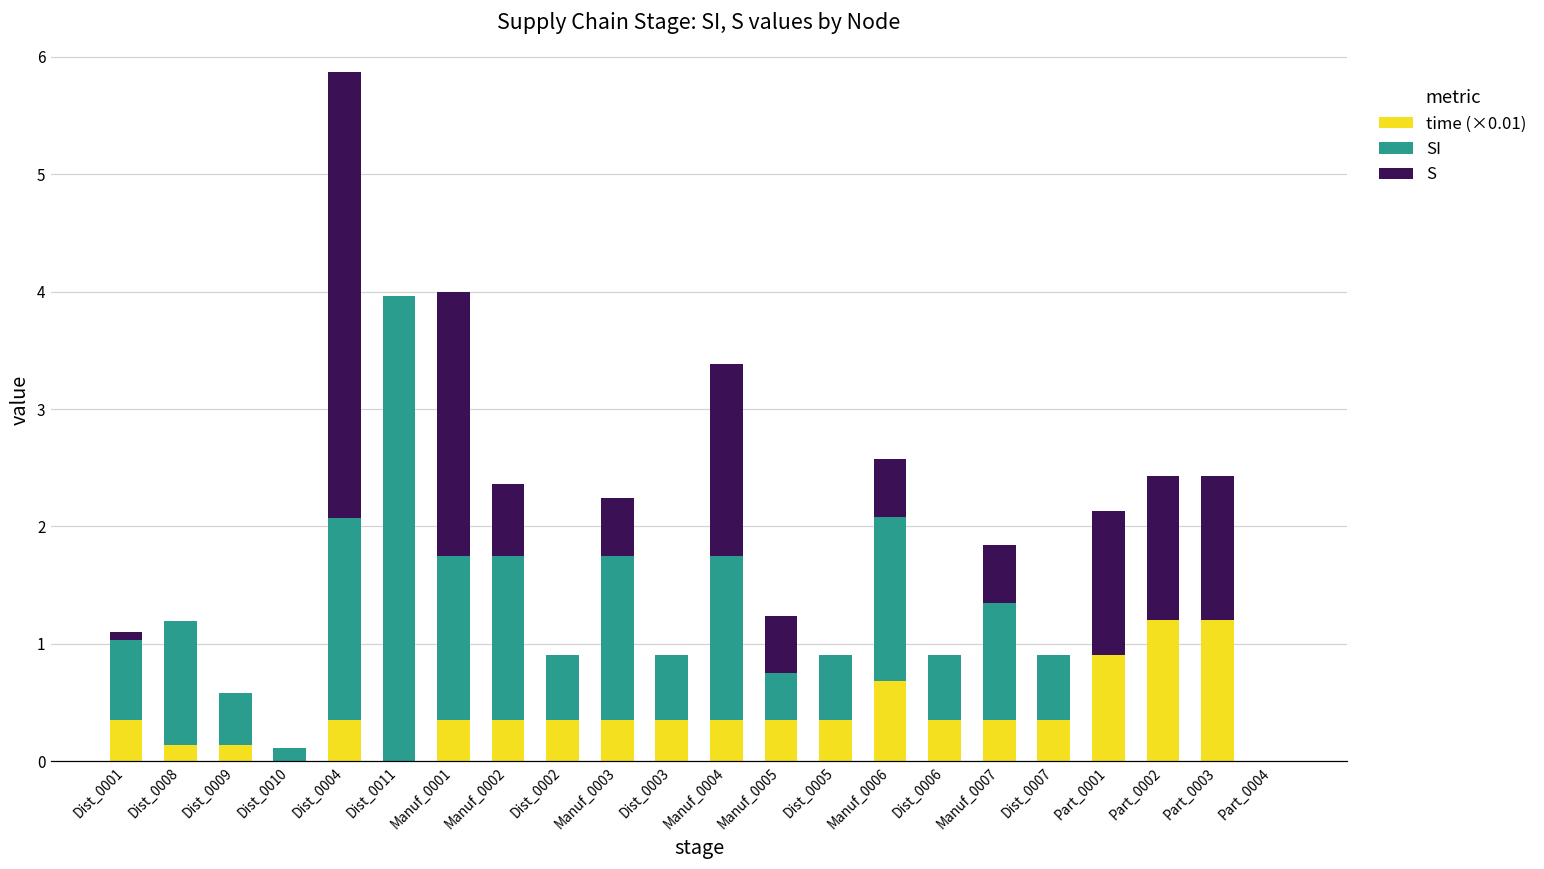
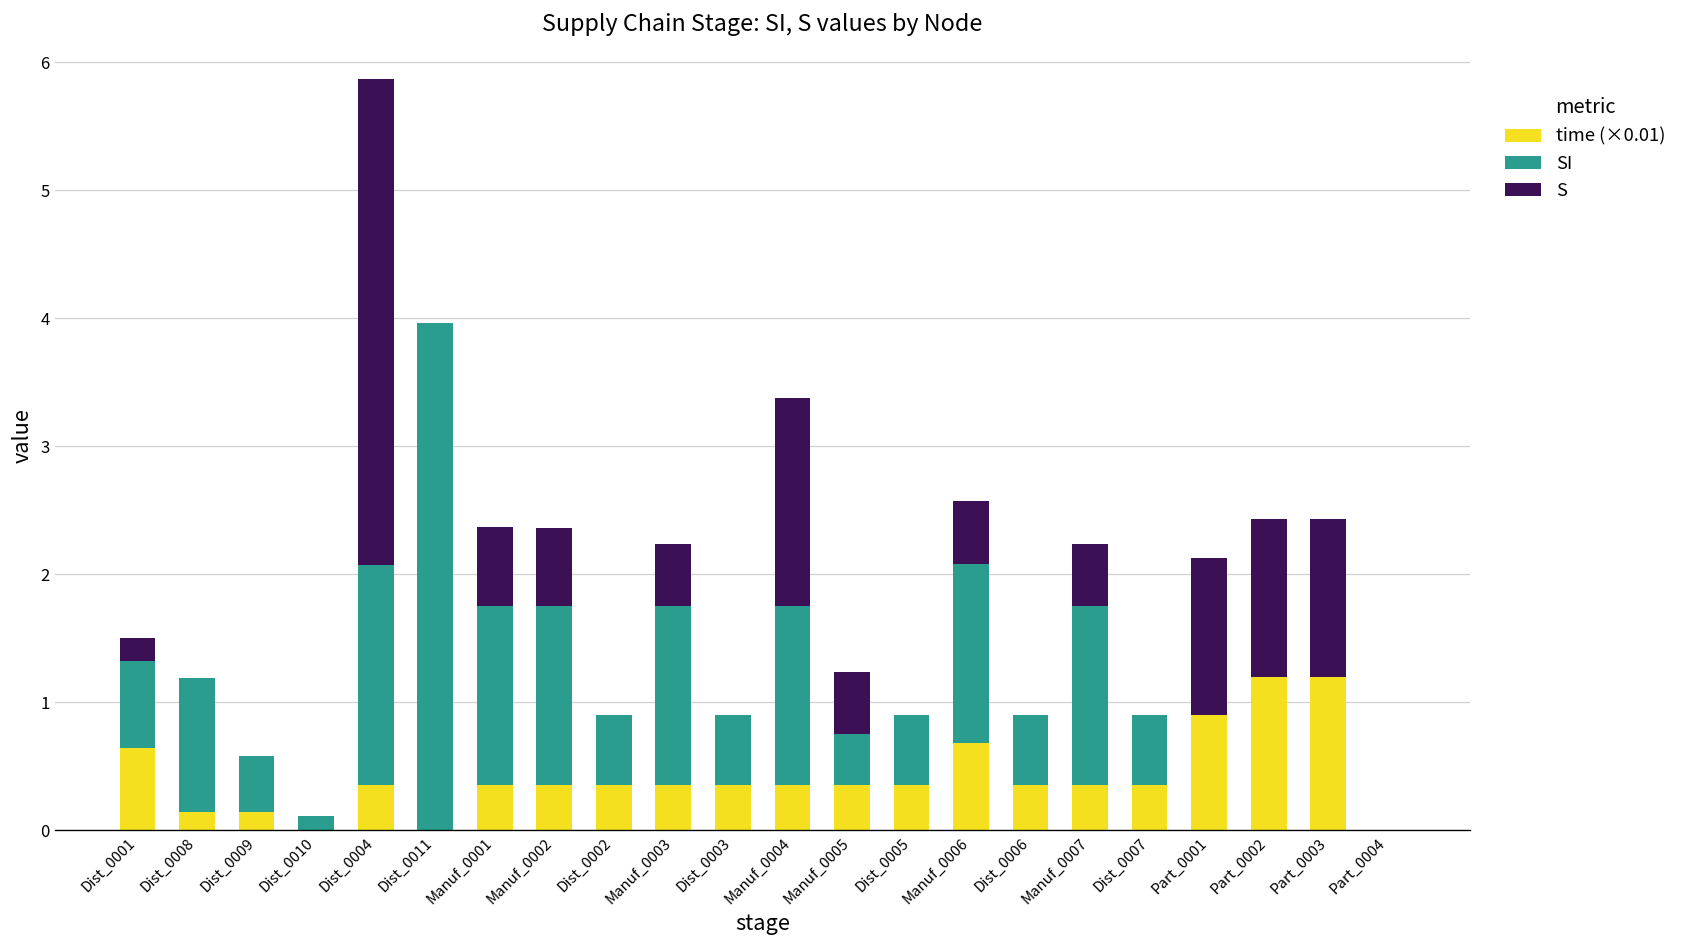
  {
    "time (×0.01)": {
-     "Dist_0001": 0.35,
+     "Dist_0001": 0.64,
      "Dist_0008": 0.14,
      "Dist_0009": 0.14,
      "Dist_0010": 0.00,
      "Dist_0004": 0.35,
      "Dist_0011": 0.00,
      "Manuf_0001": 0.35,
      "Manuf_0002": 0.35,
      "Dist_0002": 0.35,
      "Manuf_0003": 0.35,
      "Dist_0003": 0.35,
      "Manuf_0004": 0.35,
      "Manuf_0005": 0.35,
      "Dist_0005": 0.35,
      "Manuf_0006": 0.68,
      "Dist_0006": 0.35,
      "Manuf_0007": 0.35,
      "Dist_0007": 0.35,
      "Part_0001": 0.90,
      "Part_0002": 1.20,
      "Part_0003": 1.20,
      "Part_0004": 0.00
    },
    "SI": {
      "Dist_0001": 0.7,
      "Dist_0008": 1.05,
      "Dist_0009": 0.44,
      "Dist_0010": 0.1,
      "Dist_0004": 1.7,
      "Dist_0011": 3.96,
      "Manuf_0001": 1.4,
      "Manuf_0002": 1.4,
      "Dist_0002": 0.55,
      "Manuf_0003": 1.4,
      "Dist_0003": 0.55,
      "Manuf_0004": 1.4,
      "Manuf_0005": 0.4,
      "Dist_0005": 0.55,
      "Manuf_0006": 1.4,
      "Dist_0006": 0.55,
-     "Manuf_0007": 1.0,
+     "Manuf_0007": 1.4,
      "Dist_0007": 0.55,
      "Part_0001": 0.0,
      "Part_0002": 0.0,
      "Part_0003": 0.0,
      "Part_0004": 0.0
    },
    "S": {
-     "Dist_0001": 0.07,
+     "Dist_0001": 0.18,
      "Dist_0008": 0.00,
      "Dist_0009": 0.00,
      "Dist_0010": 0.00,
      "Dist_0004": 3.80,
      "Dist_0011": 0.00,
-     "Manuf_0001": 2.25,
+     "Manuf_0001": 0.62,
      "Manuf_0002": 0.61,
      "Dist_0002": 0.00,
      "Manuf_0003": 0.49,
      "Dist_0003": 0.00,
      "Manuf_0004": 1.63,
      "Manuf_0005": 0.49,
      "Dist_0005": 0.00,
      "Manuf_0006": 0.49,
      "Dist_0006": 0.00,
      "Manuf_0007": 0.49,
      "Dist_0007": 0.00,
      "Part_0001": 1.23,
      "Part_0002": 1.23,
      "Part_0003": 1.23,
      "Part_0004": 0.00
    }
  }
